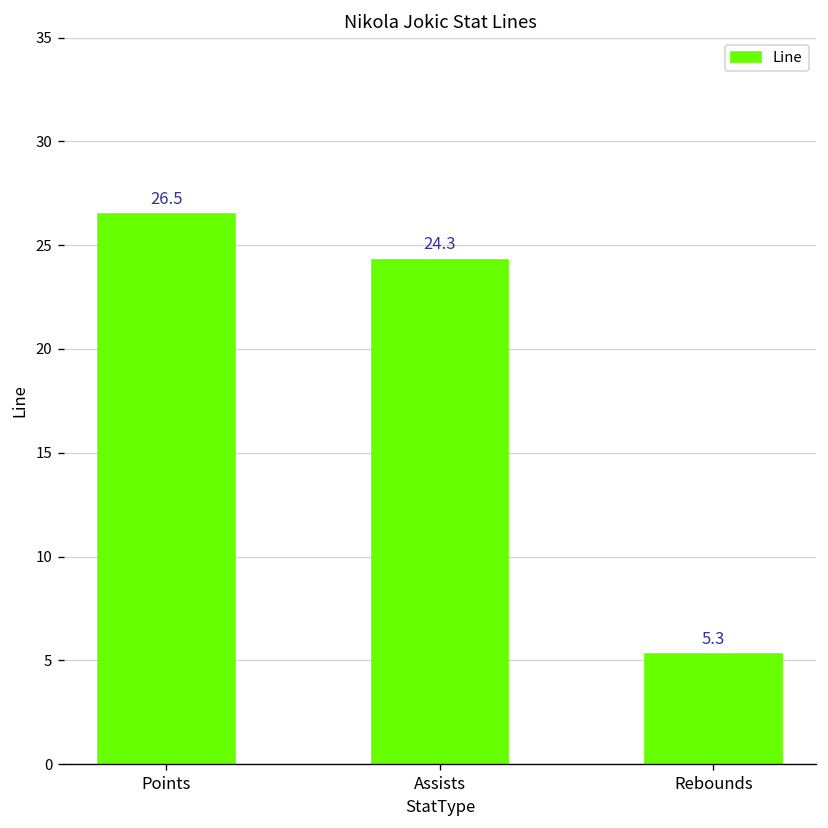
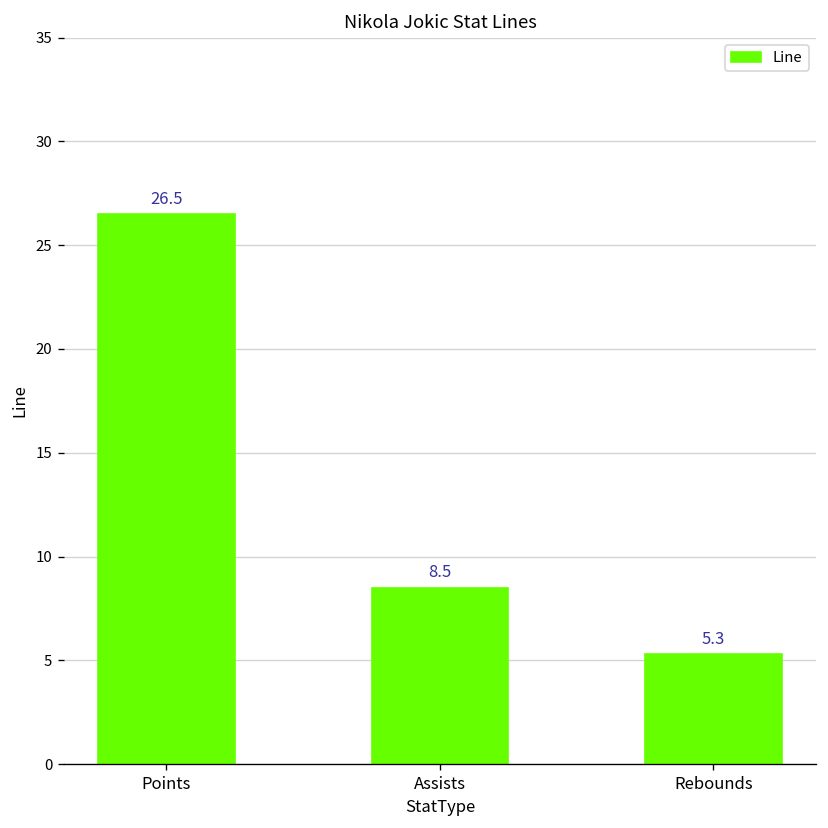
  {
    "Points": 26.5,
-   "Assists": 24.3,
+   "Assists": 8.5,
    "Rebounds": 5.3
  }
